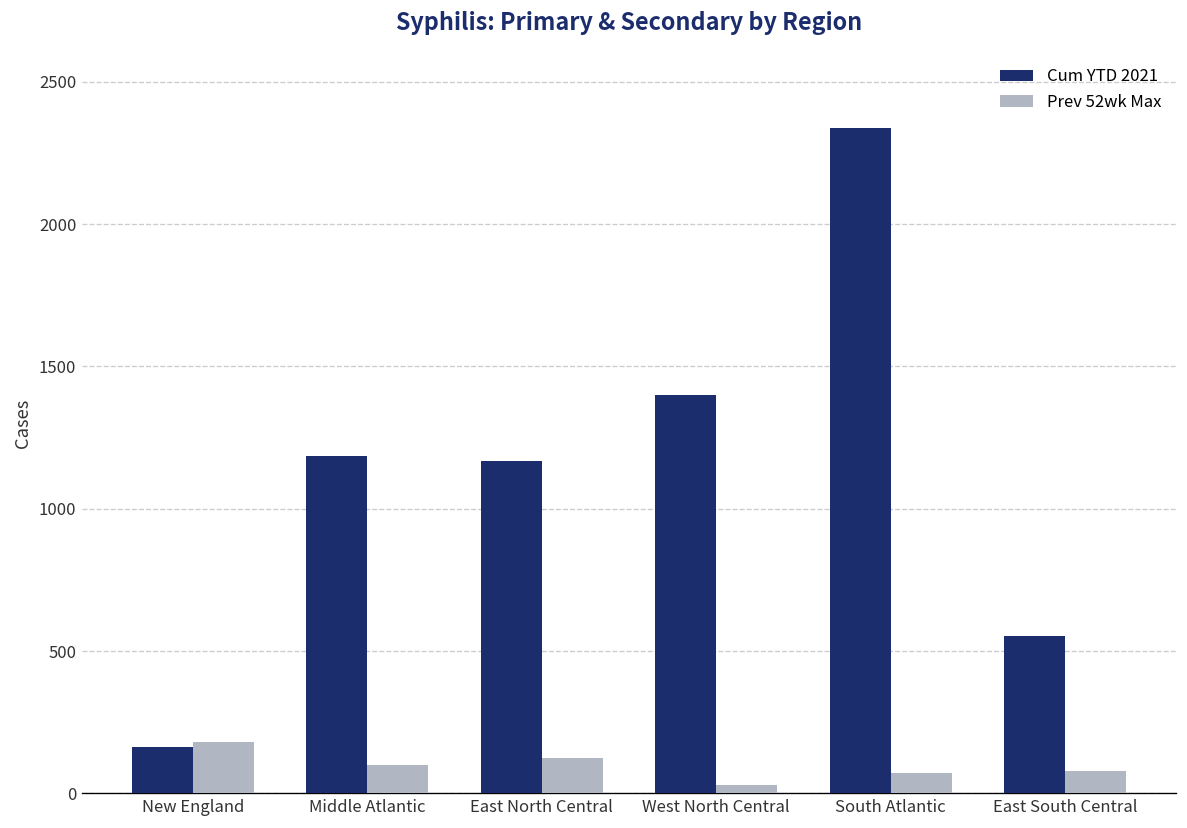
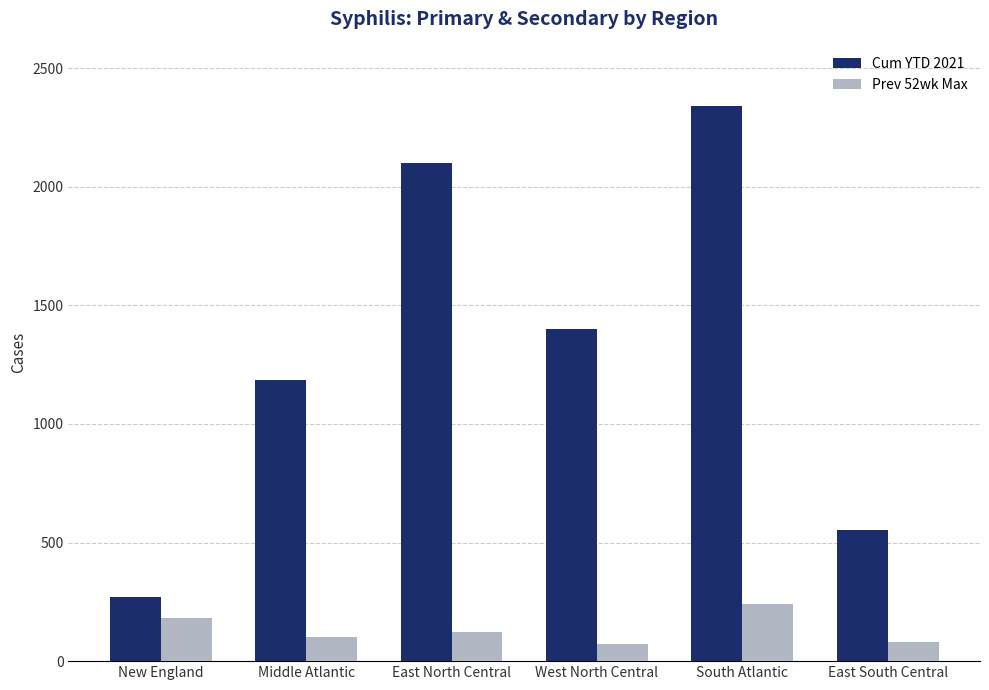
  {
    "Cum YTD 2021": {
-     "New England": 160,
+     "New England": 270,
      "Middle Atlantic": 1190,
-     "East North Central": 1170,
+     "East North Central": 2100,
      "West North Central": 1400,
      "South Atlantic": 2340,
      "East South Central": 550
    },
    "Prev 52wk Max": {
      "New England": 180,
      "Middle Atlantic": 100,
      "East North Central": 120,
-     "West North Central": 30,
-     "South Atlantic": 70,
+     "West North Central": 70,
+     "South Atlantic": 240,
      "East South Central": 80
    }
  }
